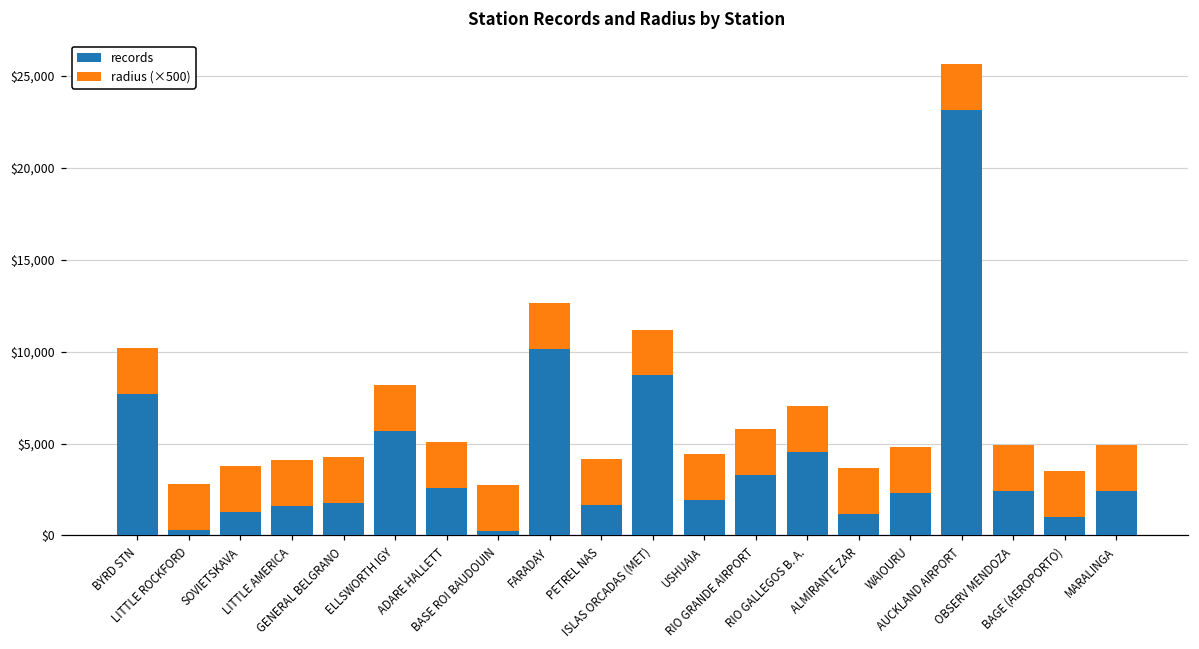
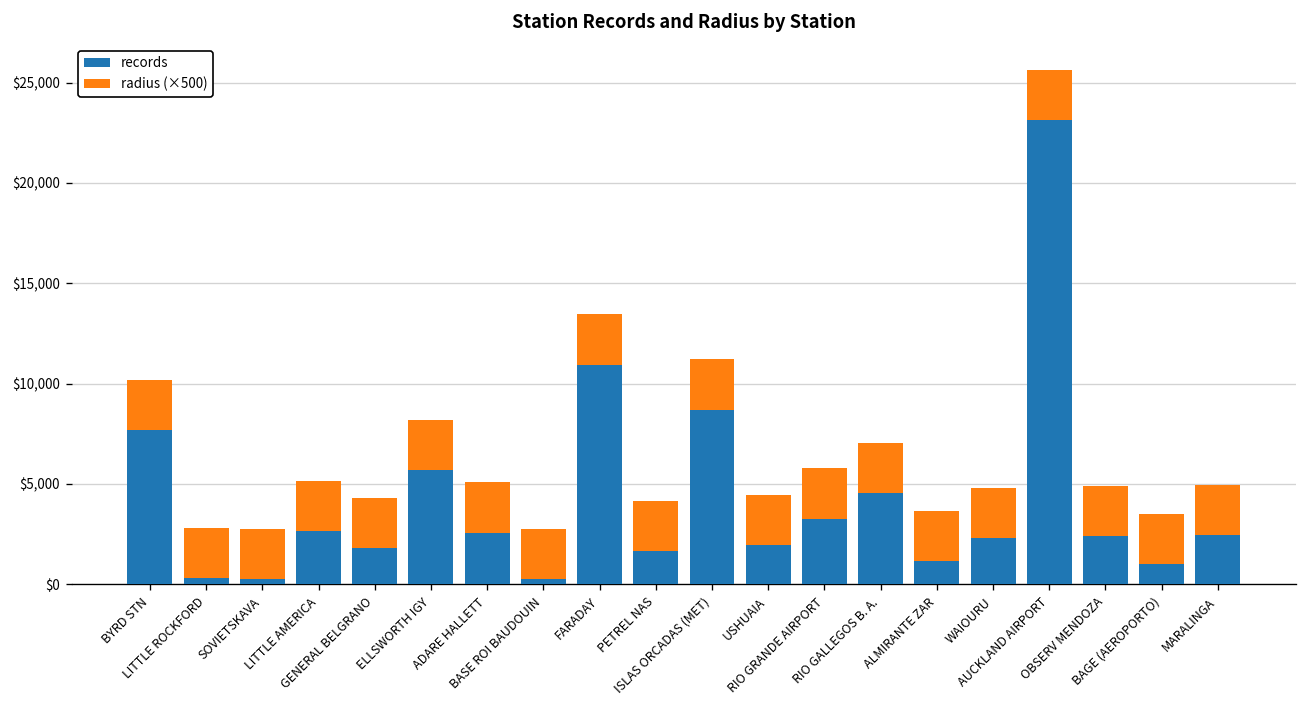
  {
    "records": {
      "BYRD STN": "$7,700",
      "LITTLE ROCKFORD": "$300",
-     "SOVIETSKAVA": "$1,300",
-     "LITTLE AMERICA": "$1,600",
+     "SOVIETSKAVA": "$300",
+     "LITTLE AMERICA": "$2,700",
      "GENERAL BELGRANO": "$1,800",
      "ELLSWORTH IGY": "$5,700",
      "ADARE HALLETT": "$2,600",
      "BASE ROI BAUDOUIN": "$300",
-     "FARADAY": "$10,100",
+     "FARADAY": "$10,900",
      "PETREL NAS": "$1,700",
      "ISLAS ORCADAS (MET)": "$8,700",
      "USHUAIA": "$1,900",
      "RIO GRANDE AIRPORT": "$3,300",
      "RIO GALLEGOS B. A.": "$4,500",
      "ALMIRANTE ZAR": "$1,200",
      "WAIOURU": "$2,300",
      "AUCKLAND AIRPORT": "$23,100",
      "OBSERV MENDOZA": "$2,400",
      "BAGE (AEROPORTO)": "$1,000",
      "MARALINGA": "$2,400"
    },
    "radius (×500)": {
      "BYRD STN": "$2,500",
      "LITTLE ROCKFORD": "$2,500",
      "SOVIETSKAVA": "$2,500",
      "LITTLE AMERICA": "$2,500",
      "GENERAL BELGRANO": "$2,500",
      "ELLSWORTH IGY": "$2,500",
      "ADARE HALLETT": "$2,500",
      "BASE ROI BAUDOUIN": "$2,500",
      "FARADAY": "$2,500",
      "PETREL NAS": "$2,500",
      "ISLAS ORCADAS (MET)": "$2,500",
      "USHUAIA": "$2,500",
      "RIO GRANDE AIRPORT": "$2,500",
      "RIO GALLEGOS B. A.": "$2,500",
      "ALMIRANTE ZAR": "$2,500",
      "WAIOURU": "$2,500",
      "AUCKLAND AIRPORT": "$2,500",
      "OBSERV MENDOZA": "$2,500",
      "BAGE (AEROPORTO)": "$2,500",
      "MARALINGA": "$2,500"
    }
  }
